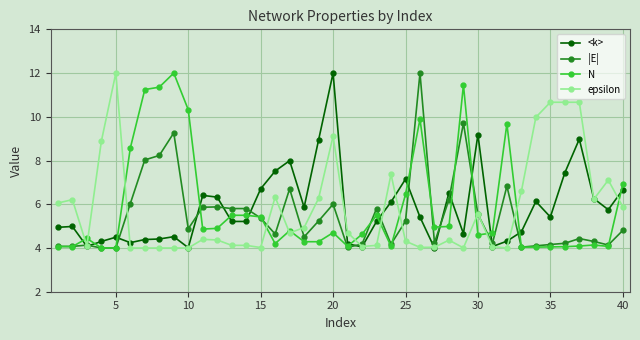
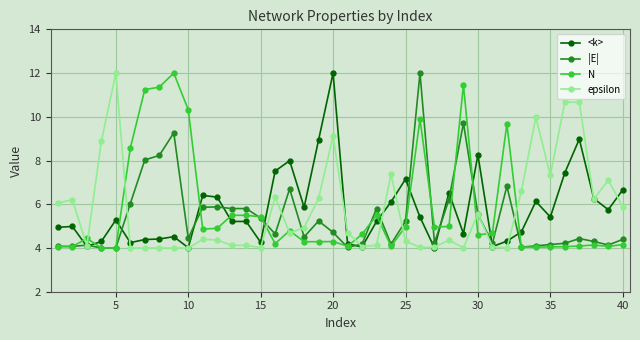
  {
    "<k>": {
-     "5": 4.5,
-     "15": 6.7,
+     "5": 5.3,
+     "15": 4.3,
      "20": 12.0,
      "25": 7.1,
-     "30": 9.2,
+     "30": 8.3,
      "35": 5.4,
      "40": 6.7
    },
    "|E|": {
-     "10": 4.9,
-     "20": 6.0,
+     "10": 4.4,
+     "20": 4.7,
      "25": 5.2,
-     "40": 4.8
+     "40": 4.4
    },
    "N": {
      "10": 10.3,
-     "20": 4.7,
-     "25": 6.4,
+     "20": 4.3,
+     "25": 5.0,
      "30": 4.6,
-     "40": 6.9
+     "40": 4.2
    },
    "epsilon": {
      "5": 12.0,
      "15": 4.0,
      "20": 9.1,
      "25": 4.3,
-     "35": 10.7,
+     "35": 7.3,
      "40": 5.9
    }
  }
